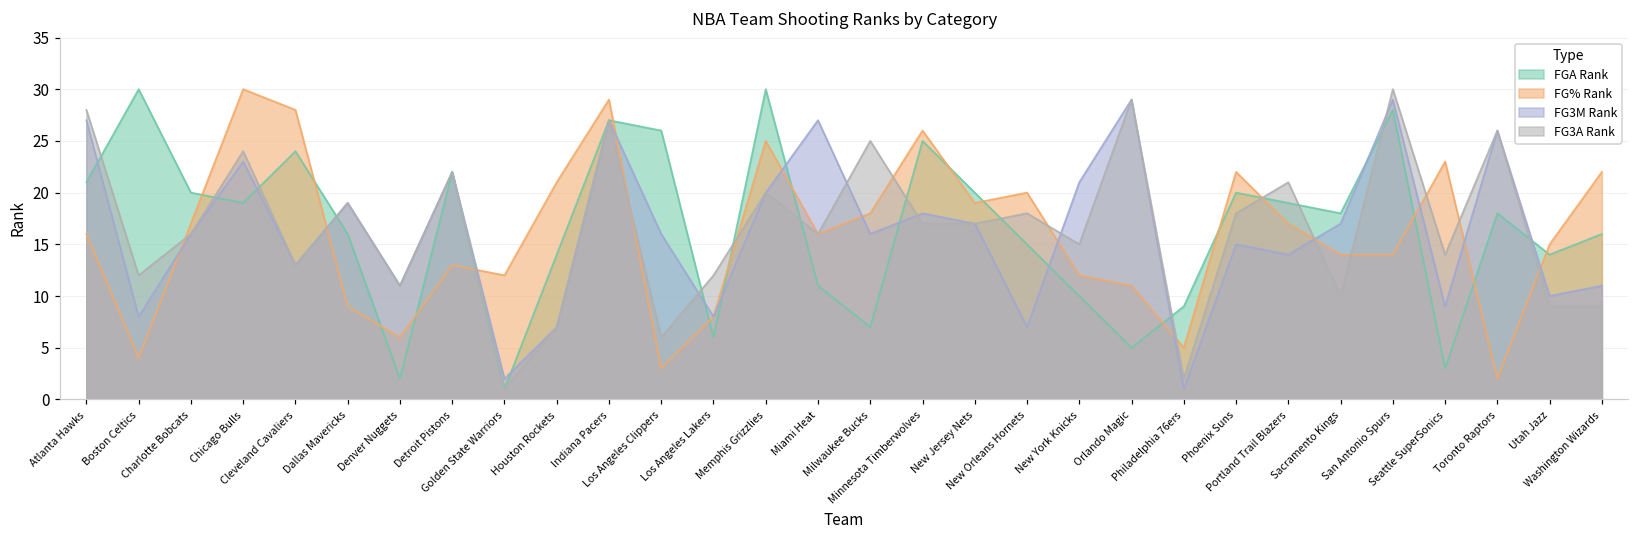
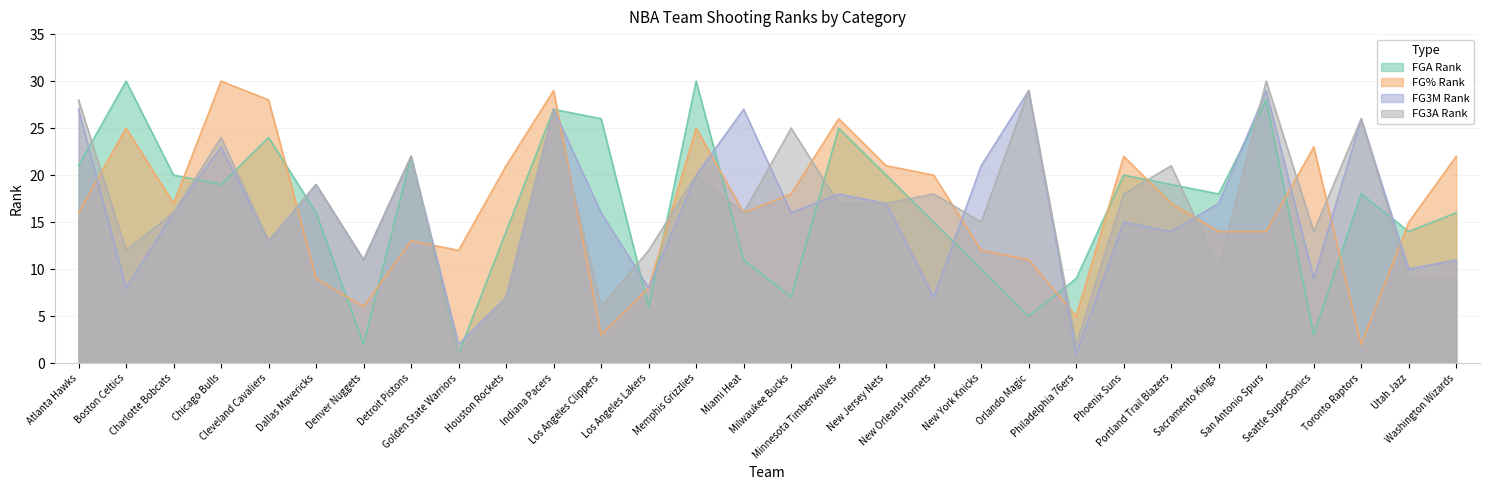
  {
    "FG% Rank": {
      "Atlanta Hawks": 16,
-     "Boston Celtics": 4,
+     "Boston Celtics": 25,
      "Charlotte Bobcats": 17,
      "Chicago Bulls": 30,
      "Cleveland Cavaliers": 28,
      "Dallas Mavericks": 9,
      "Denver Nuggets": 6,
      "Detroit Pistons": 13,
      "Golden State Warriors": 12,
      "Houston Rockets": 21,
      "Indiana Pacers": 29,
      "Los Angeles Clippers": 3,
      "Memphis Grizzlies": 25,
      "Milwaukee Bucks": 18,
      "Minnesota Timberwolves": 26,
-     "New Jersey Nets": 19,
+     "New Jersey Nets": 21,
      "New Orleans Hornets": 20,
      "New York Knicks": 12,
      "Orlando Magic": 11,
      "Philadelphia 76ers": 5,
      "Phoenix Suns": 22,
      "Portland Trail Blazers": 17,
      "Sacramento Kings": 14,
      "San Antonio Spurs": 14,
      "Seattle SuperSonics": 23,
      "Toronto Raptors": 2,
      "Utah Jazz": 15,
      "Washington Wizards": 22
    }
  }
